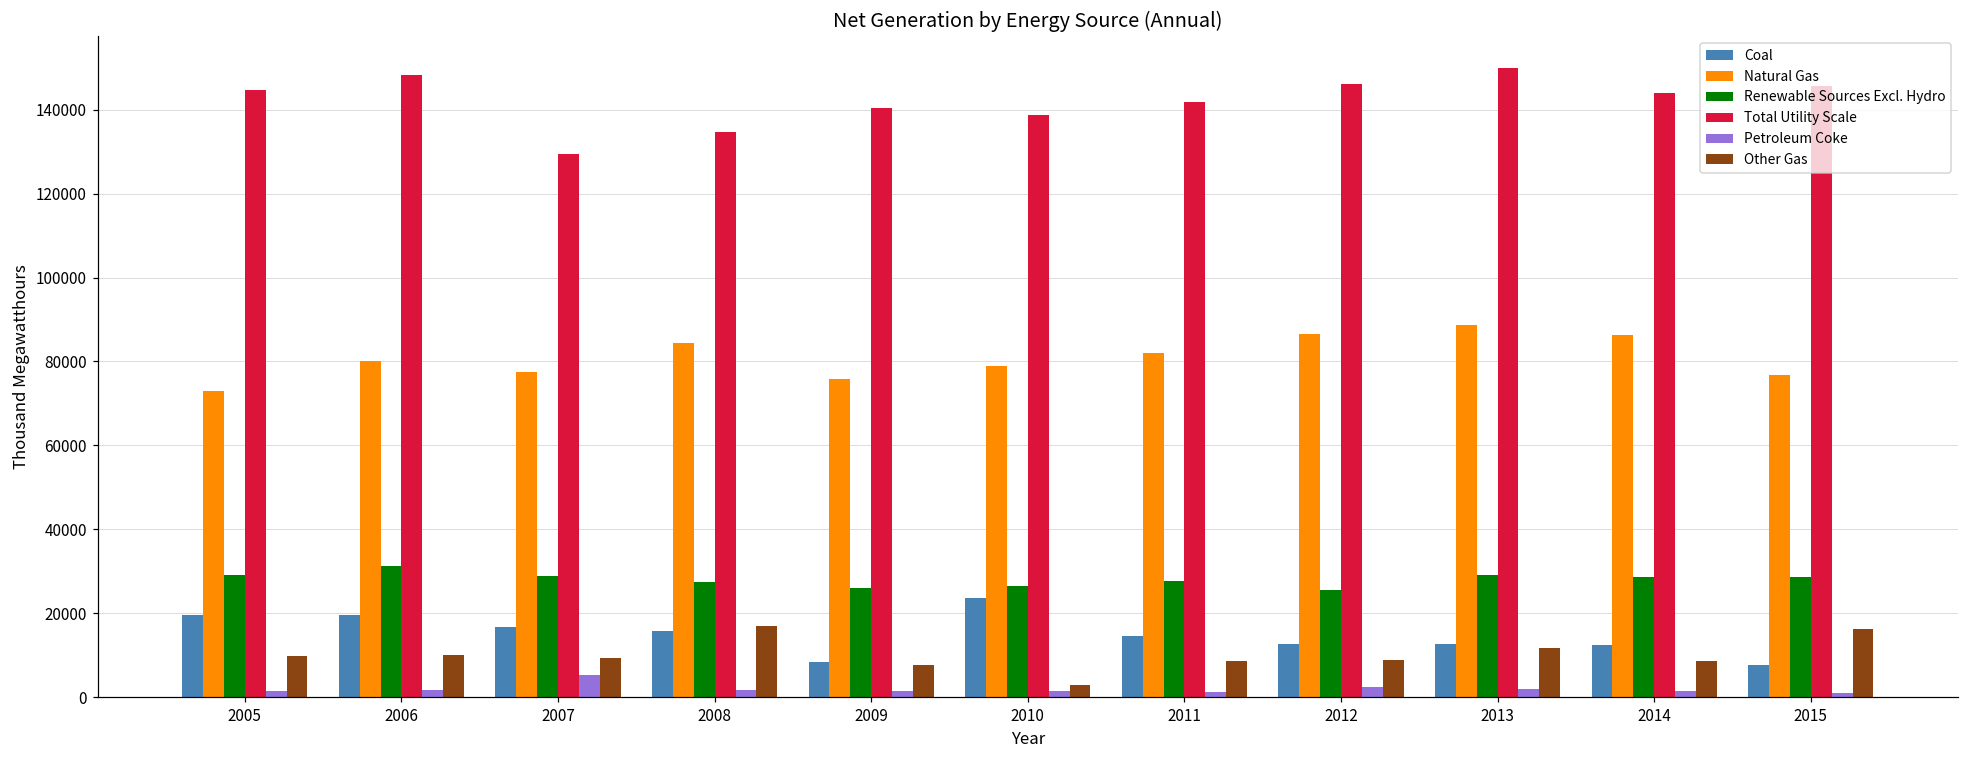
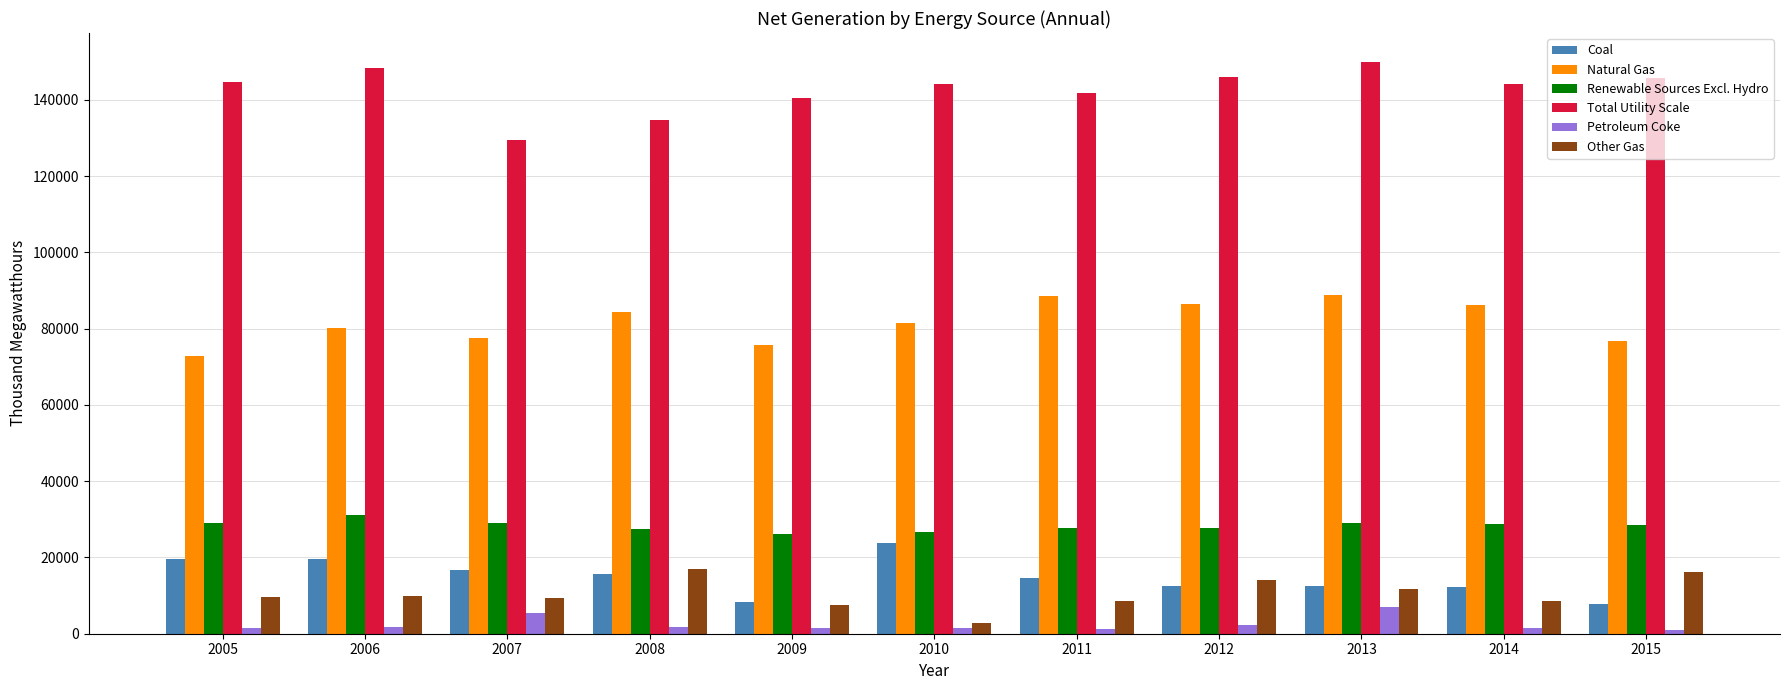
  {
    "Coal": {
      "2005": 19000,
      "2006": 19000,
      "2007": 17000,
      "2008": 16000,
      "2009": 8000,
      "2010": 24000,
      "2011": 14000,
      "2012": 13000,
      "2013": 13000,
      "2014": 12000,
      "2015": 8000
    },
    "Natural Gas": {
      "2005": 73000,
      "2006": 80000,
      "2007": 78000,
      "2008": 84000,
      "2009": 76000,
-     "2010": 79000,
-     "2011": 82000,
+     "2010": 82000,
+     "2011": 89000,
      "2012": 87000,
      "2013": 89000,
      "2014": 86000,
      "2015": 77000
    },
    "Renewable Sources Excl. Hydro": {
      "2005": 29000,
      "2006": 31000,
      "2007": 29000,
      "2008": 27000,
      "2009": 26000,
      "2010": 27000,
      "2011": 28000,
-     "2012": 26000,
+     "2012": 28000,
      "2013": 29000,
      "2014": 29000,
      "2015": 29000
    },
    "Total Utility Scale": {
      "2005": 145000,
      "2006": 148000,
      "2007": 129000,
      "2008": 135000,
      "2009": 140000,
-     "2010": 139000,
+     "2010": 144000,
      "2011": 142000,
      "2012": 146000,
      "2013": 150000,
      "2014": 144000
    },
    "Petroleum Coke": {
      "2005": 2000,
      "2006": 2000,
      "2007": 5000,
      "2008": 2000,
      "2009": 1000,
      "2010": 1000,
      "2011": 1000,
      "2012": 2000,
-     "2013": 2000,
+     "2013": 7000,
      "2014": 1000,
      "2015": 1000
    },
    "Other Gas": {
      "2005": 10000,
      "2006": 10000,
      "2007": 9000,
      "2008": 17000,
      "2009": 8000,
      "2010": 3000,
      "2011": 9000,
-     "2012": 9000,
+     "2012": 14000,
      "2013": 12000,
      "2014": 9000,
      "2015": 16000
    }
  }
